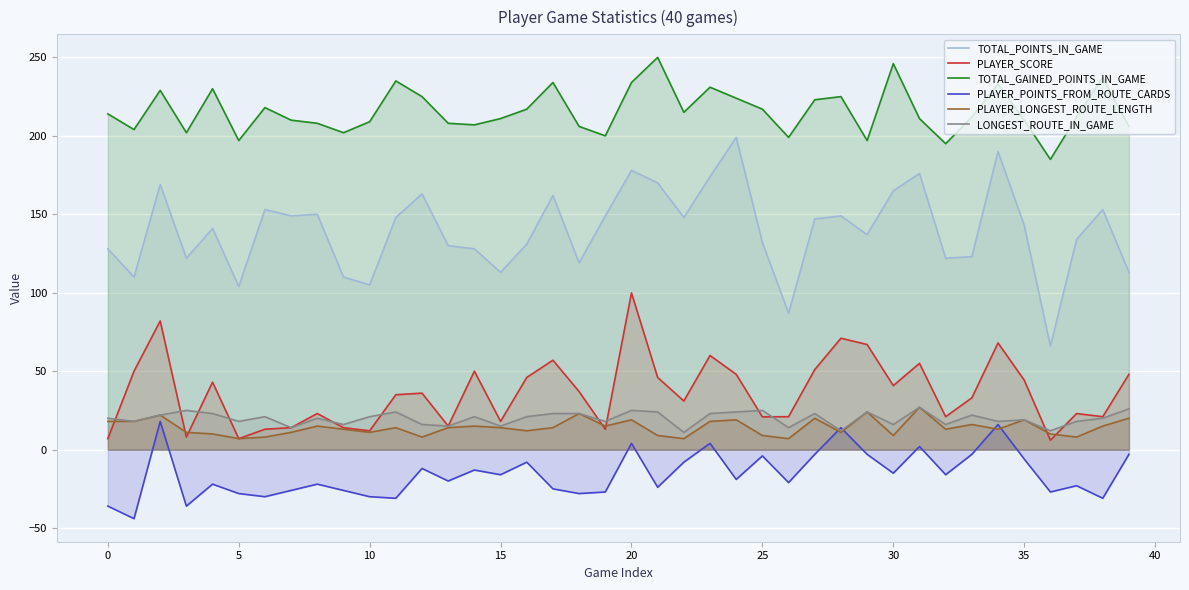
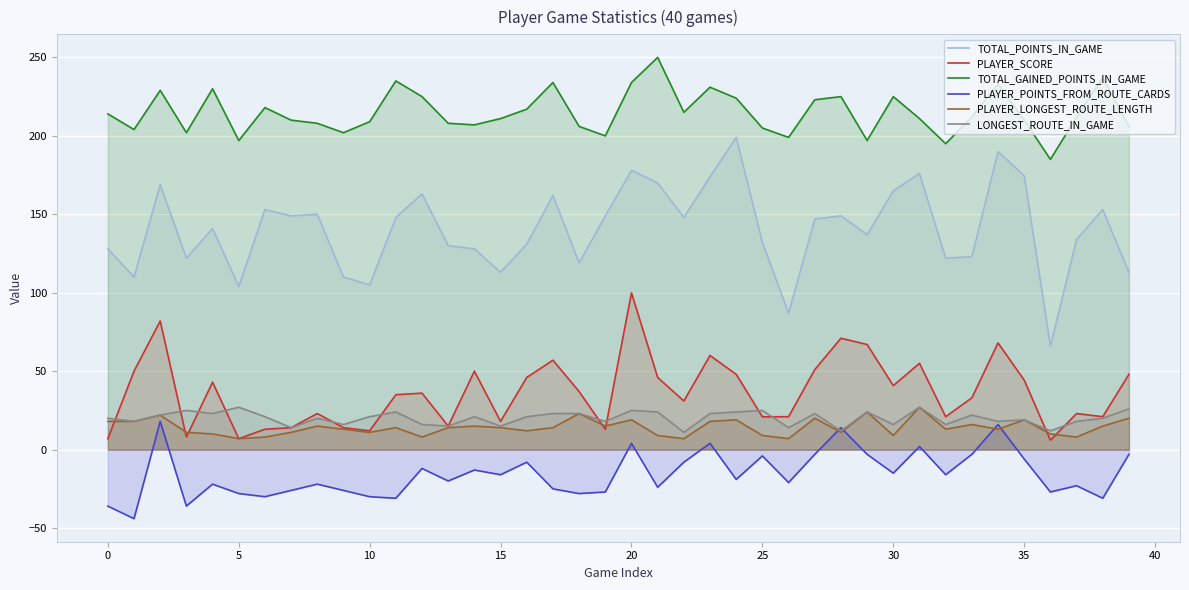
  {
    "TOTAL_POINTS_IN_GAME": {
      "0": 128,
      "5": 104,
      "10": 105,
      "15": 113,
      "20": 178,
      "25": 132,
      "30": 165,
-     "35": 143
+     "35": 175
    },
    "PLAYER_SCORE": {
      "0": 7,
      "15": 18,
      "20": 100,
      "25": 21,
      "30": 41,
      "35": 44
    },
    "TOTAL_GAINED_POINTS_IN_GAME": {
      "0": 214,
      "5": 197,
      "10": 209,
      "15": 211,
      "20": 234,
-     "25": 217,
-     "30": 246
+     "25": 205,
+     "30": 225
    },
    "PLAYER_LONGEST_ROUTE_LENGTH": {
      "0": 18,
      "20": 19,
      "25": 9,
      "30": 9
    },
    "LONGEST_ROUTE_IN_GAME": {
      "0": 20,
-     "5": 18,
+     "5": 27,
      "10": 21,
      "20": 25,
      "25": 25,
      "30": 16
    }
  }
